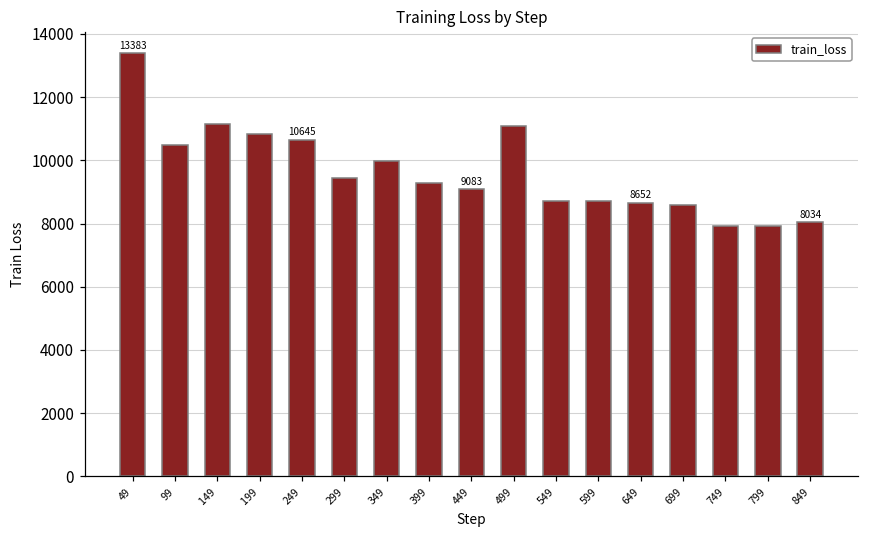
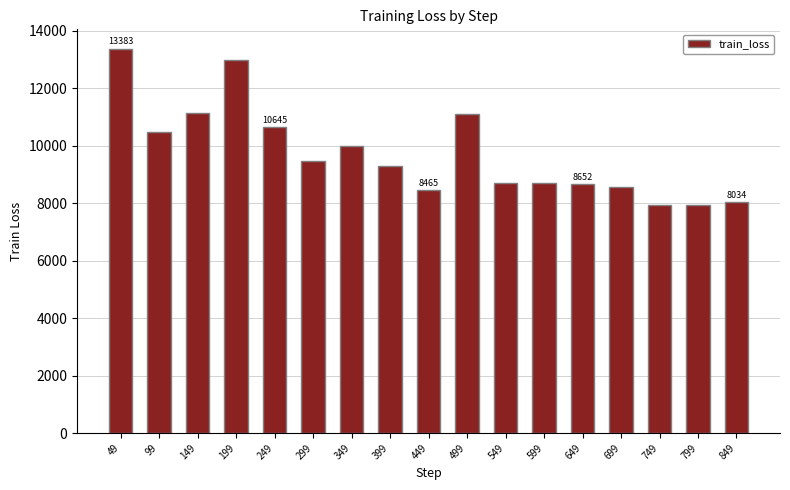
  {
    "49": 13383,
-   "199": 10800,
+   "199": 13000,
    "249": 10645,
-   "449": 9083,
+   "449": 8465,
    "649": 8652,
    "849": 8034
  }
